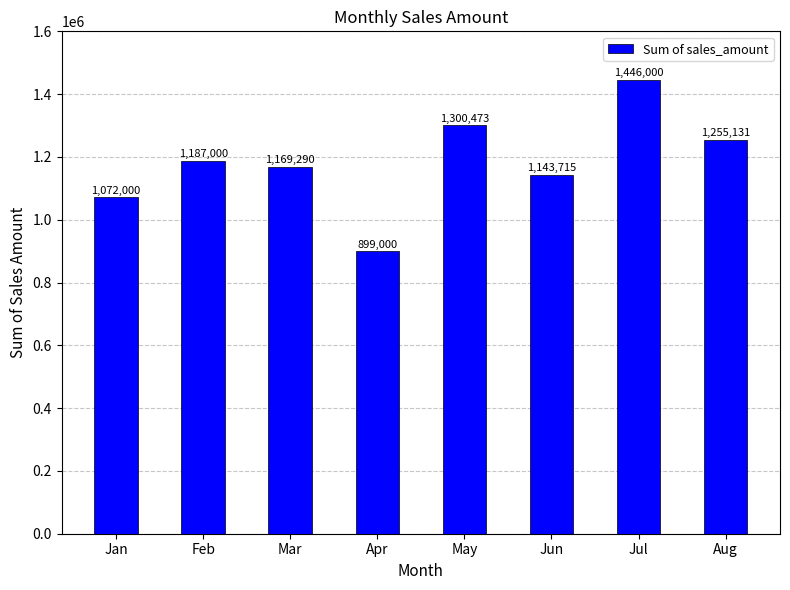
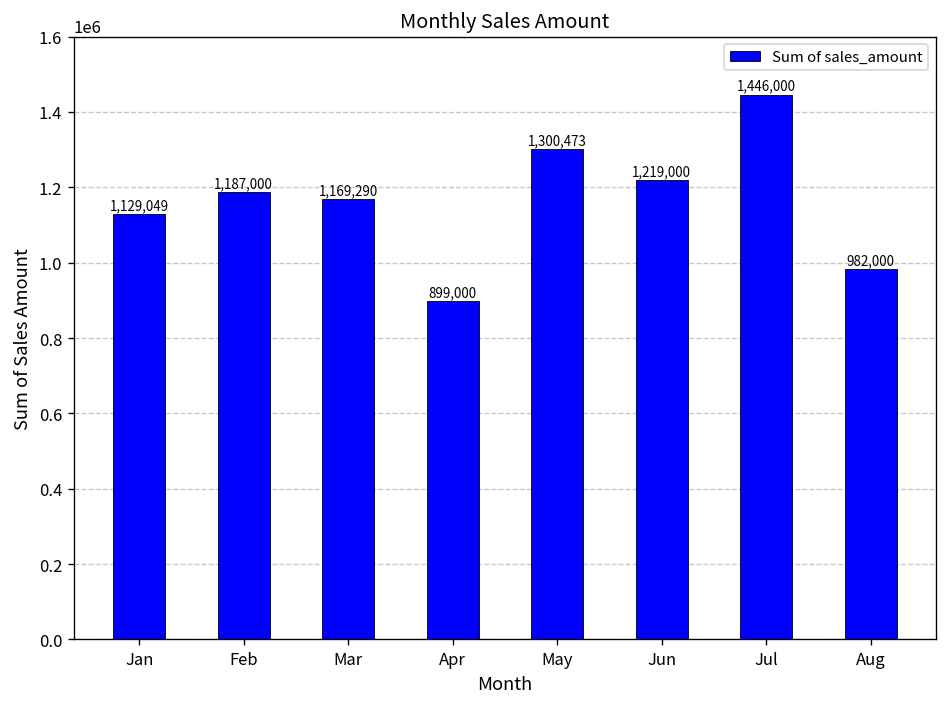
  {
-   "Jan": "1,072,000",
+   "Jan": "1,129,049",
    "Feb": "1,187,000",
    "Mar": "1,169,290",
    "Apr": "899,000",
    "May": "1,300,473",
-   "Jun": "1,143,715",
+   "Jun": "1,219,000",
    "Jul": "1,446,000",
-   "Aug": "1,255,131"
+   "Aug": "982,000"
  }
